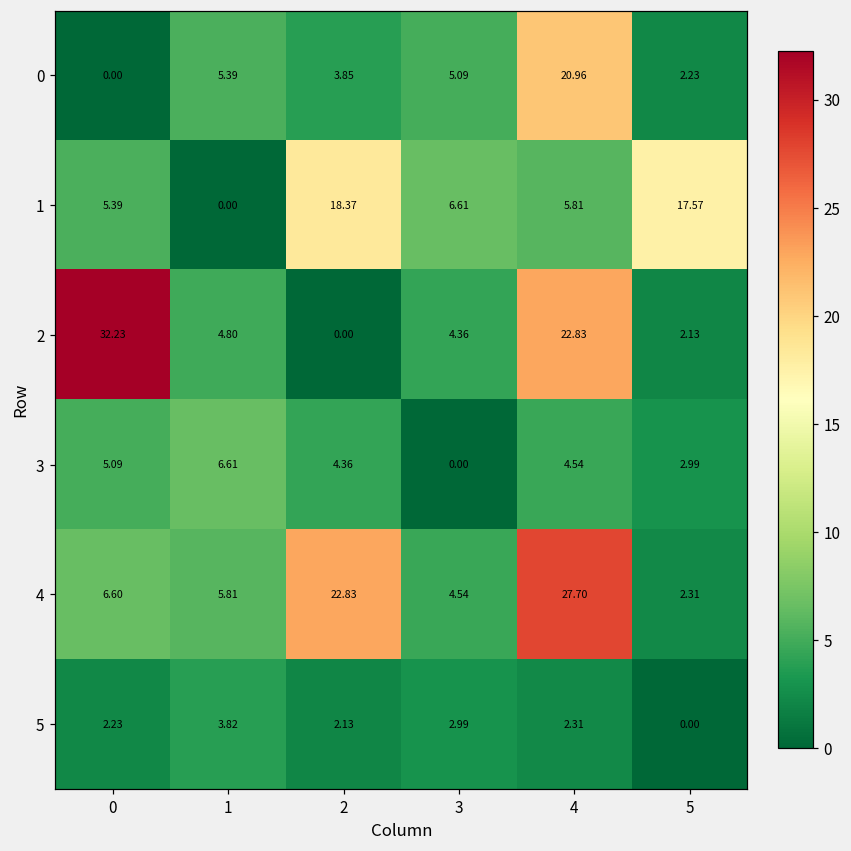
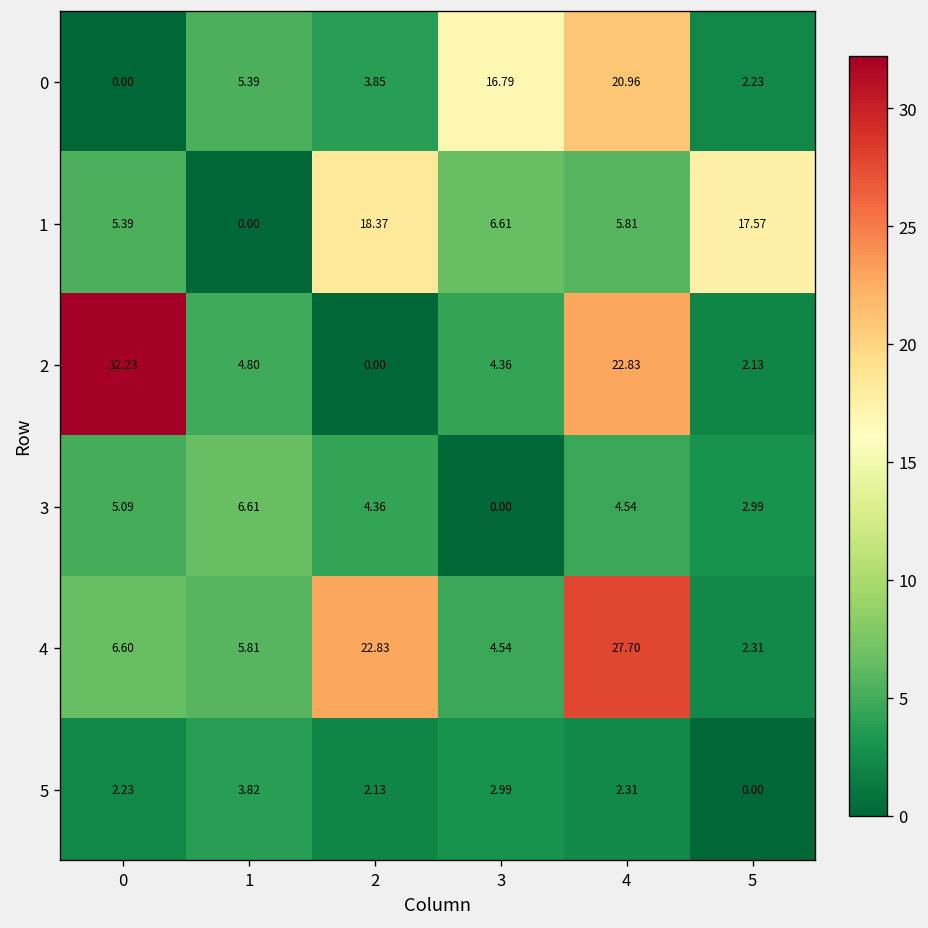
  {
    "0": {
      "0": 0.00,
      "1": 5.39,
      "2": 3.85,
-     "3": 5.09,
+     "3": 16.79,
      "4": 20.96,
      "5": 2.23
    },
    "1": {
      "0": 5.39,
      "1": 0.00,
      "2": 18.37,
      "3": 6.61,
      "4": 5.81,
      "5": 17.57
    },
    "2": {
      "0": 32.23,
      "1": 4.80,
      "2": 0.00,
      "3": 4.36,
      "4": 22.83,
      "5": 2.13
    },
    "3": {
      "0": 5.09,
      "1": 6.61,
      "2": 4.36,
      "3": 0.00,
      "4": 4.54,
      "5": 2.99
    },
    "4": {
      "0": 6.60,
      "1": 5.81,
      "2": 22.83,
      "3": 4.54,
      "4": 27.70,
      "5": 2.31
    },
    "5": {
      "0": 2.23,
      "1": 3.82,
      "2": 2.13,
      "3": 2.99,
      "4": 2.31,
      "5": 0.00
    }
  }
